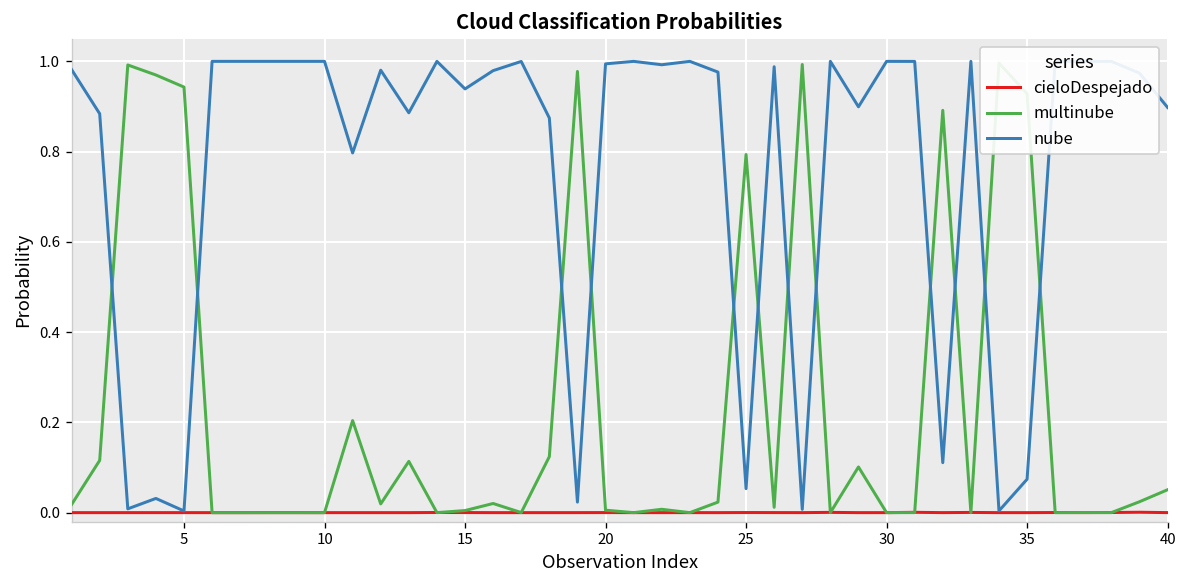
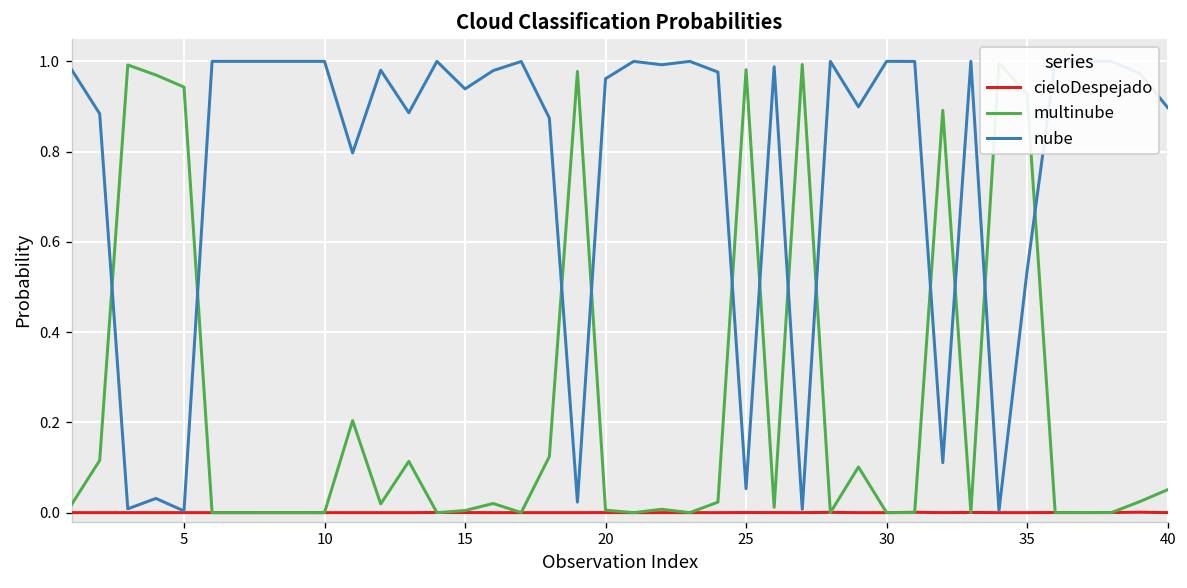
  {
    "cieloDespejado": {
      "25": 0.00,
      "35": 0.00,
      "40": 0.00
    },
    "multinube": {
      "5": 0.94,
-     "25": 0.79,
+     "25": 0.98,
      "40": 0.05
    },
    "nube": {
      "10": 1.00,
      "15": 0.94,
-     "20": 0.99,
+     "20": 0.96,
      "25": 0.05,
      "30": 1.00,
-     "35": 0.07,
+     "35": 0.54,
      "40": 0.90
    }
  }
